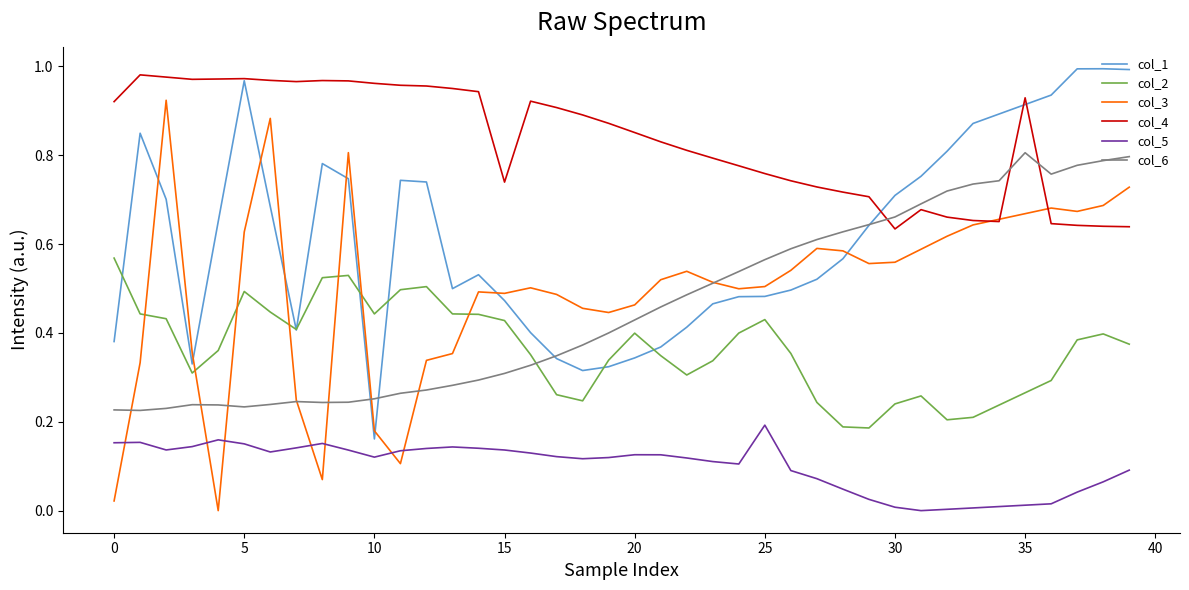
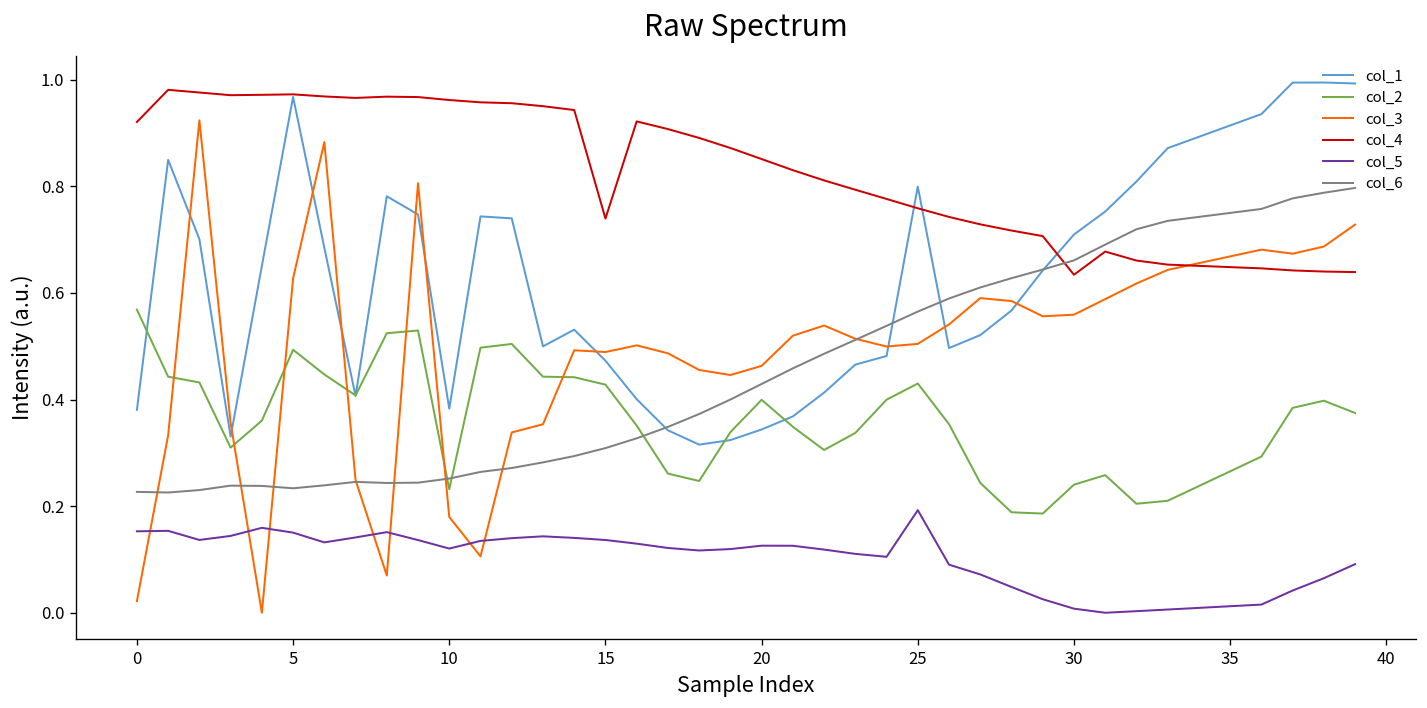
  {
    "col_1": {
      "0": 0.38,
-     "10": 0.16,
+     "10": 0.38,
      "15": 0.47,
      "20": 0.34,
-     "25": 0.48,
+     "25": 0.80,
      "30": 0.71,
      "35": 0.91
    },
    "col_2": {
      "0": 0.57,
      "5": 0.49,
-     "10": 0.44,
+     "10": 0.23,
      "15": 0.43,
      "20": 0.40,
      "25": 0.43,
      "30": 0.24,
      "35": 0.27
    },
    "col_3": {
      "0": 0.02,
      "5": 0.63,
      "10": 0.18,
      "15": 0.49,
      "20": 0.46,
      "25": 0.50,
      "30": 0.56,
      "35": 0.67
    },
    "col_4": {
      "0": 0.92,
      "10": 0.96,
      "15": 0.74,
      "20": 0.85,
      "25": 0.76,
      "30": 0.63,
-     "35": 0.93
+     "35": 0.65
    },
    "col_5": {
      "0": 0.15,
      "5": 0.15,
      "10": 0.12,
      "15": 0.14,
      "20": 0.13,
      "25": 0.19,
      "30": 0.01,
      "35": 0.01
    },
    "col_6": {
      "0": 0.23,
      "5": 0.23,
      "10": 0.25,
      "15": 0.31,
      "20": 0.43,
      "25": 0.57,
      "30": 0.66,
-     "35": 0.81
+     "35": 0.75
    }
  }
